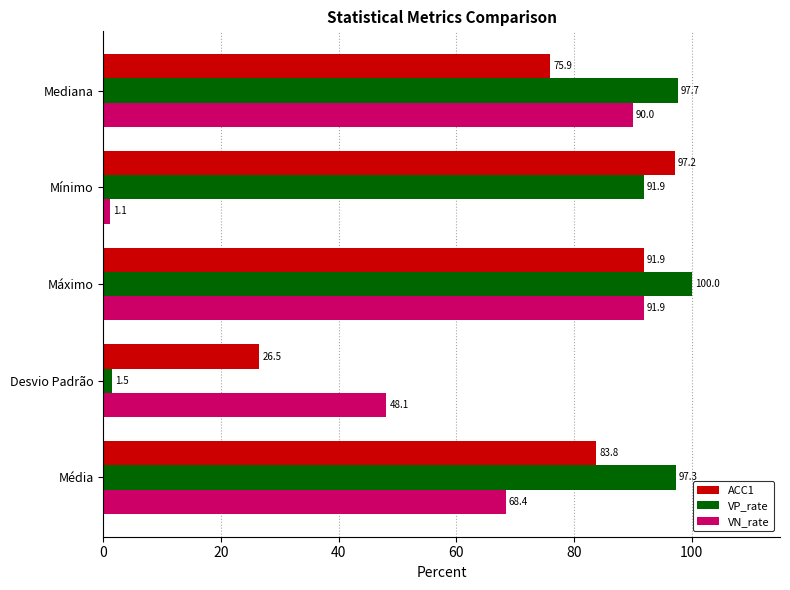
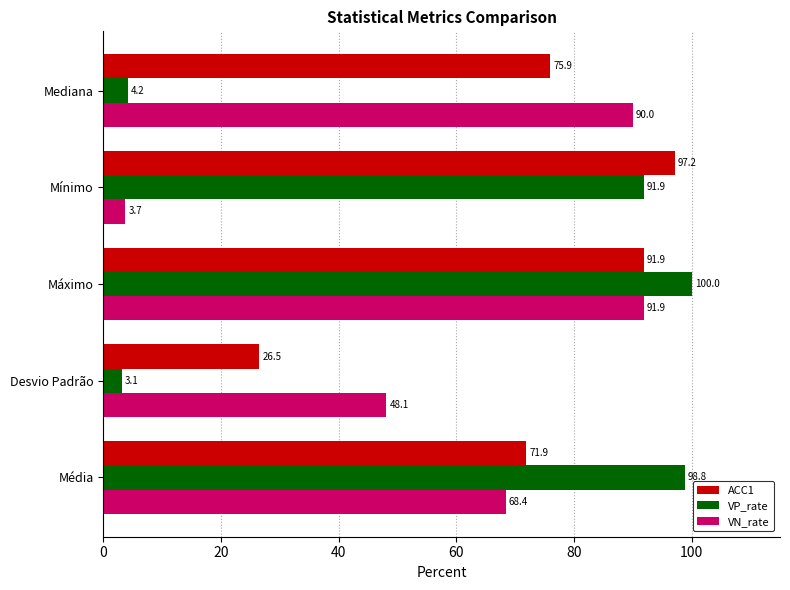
  {
    "ACC1": {
      "Mediana": 75.9,
      "Mínimo": 97.2,
      "Máximo": 91.9,
      "Desvio Padrão": 26.5,
-     "Média": 83.8
+     "Média": 71.9
    },
    "VP_rate": {
-     "Mediana": 97.7,
+     "Mediana": 4.2,
      "Mínimo": 91.9,
      "Máximo": 100.0,
-     "Desvio Padrão": 1.5,
-     "Média": 97.3
+     "Desvio Padrão": 3.1,
+     "Média": 98.8
    },
    "VN_rate": {
      "Mediana": 90.0,
-     "Mínimo": 1.1,
+     "Mínimo": 3.7,
      "Máximo": 91.9,
      "Desvio Padrão": 48.1,
      "Média": 68.4
    }
  }
